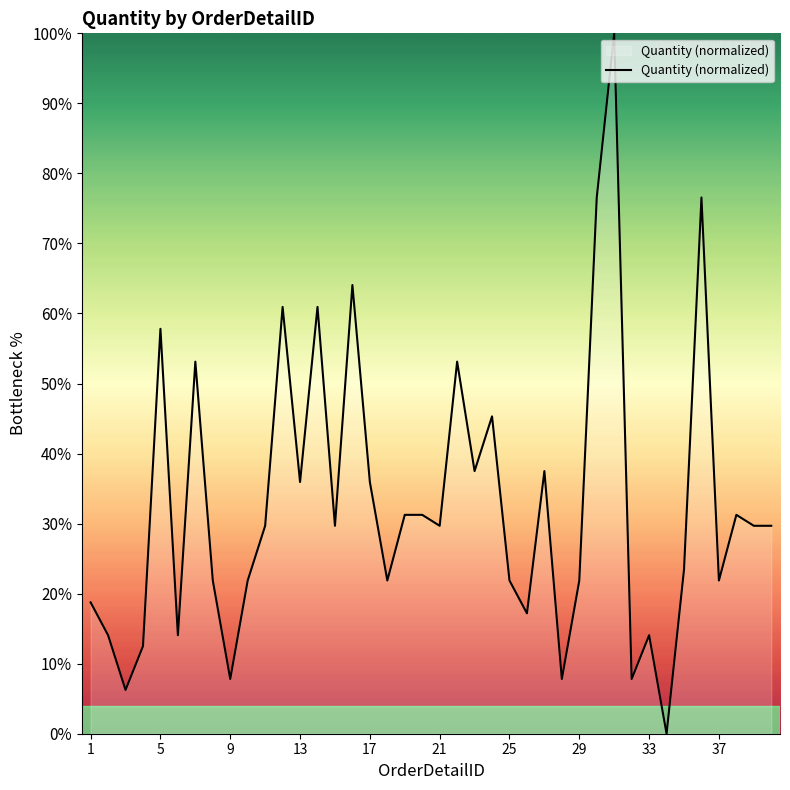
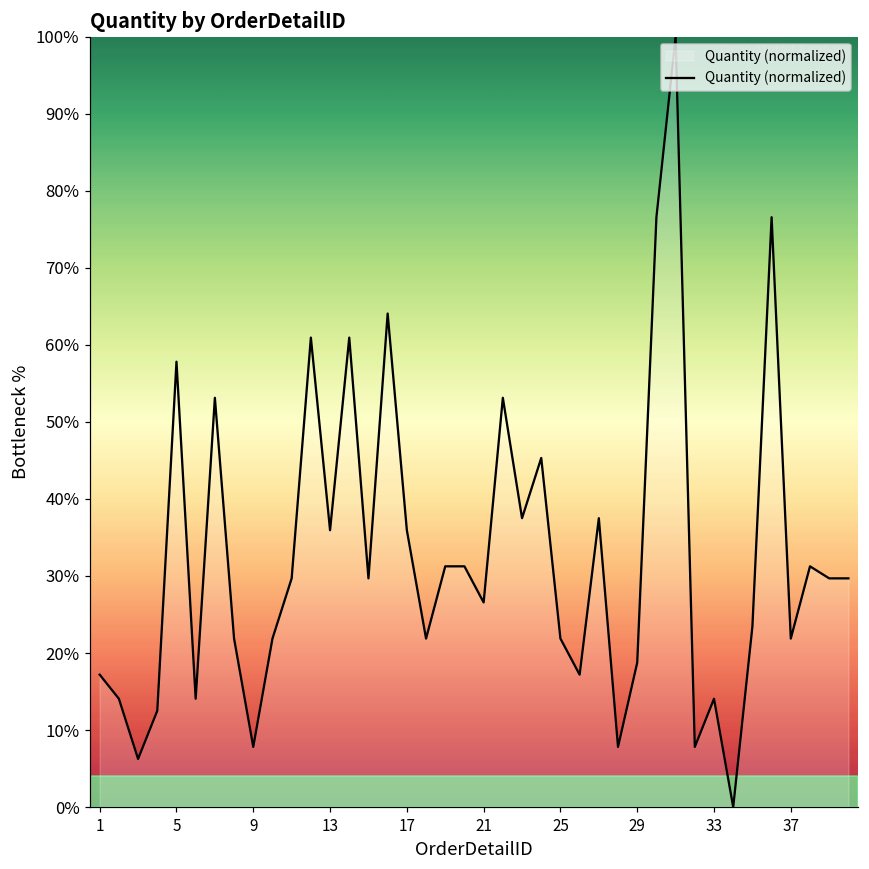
  {
-   "1": "19%",
+   "1": "17%",
    "5": "58%",
    "9": "8%",
    "13": "36%",
    "17": "36%",
-   "21": "30%",
+   "21": "27%",
    "25": "22%",
-   "29": "22%",
+   "29": "19%",
    "33": "14%",
    "37": "22%"
  }
